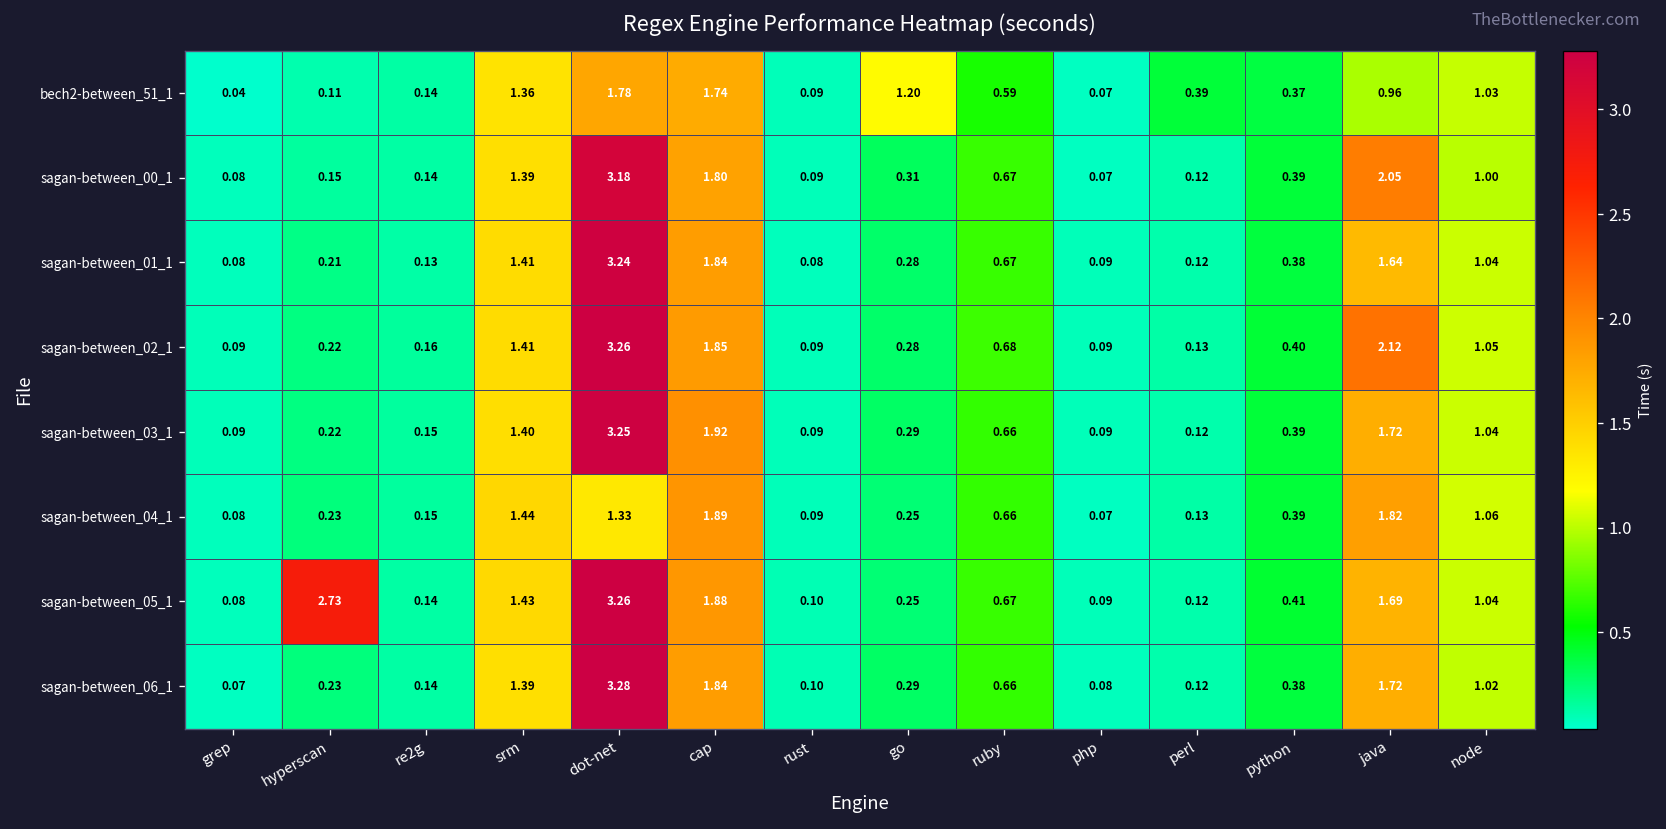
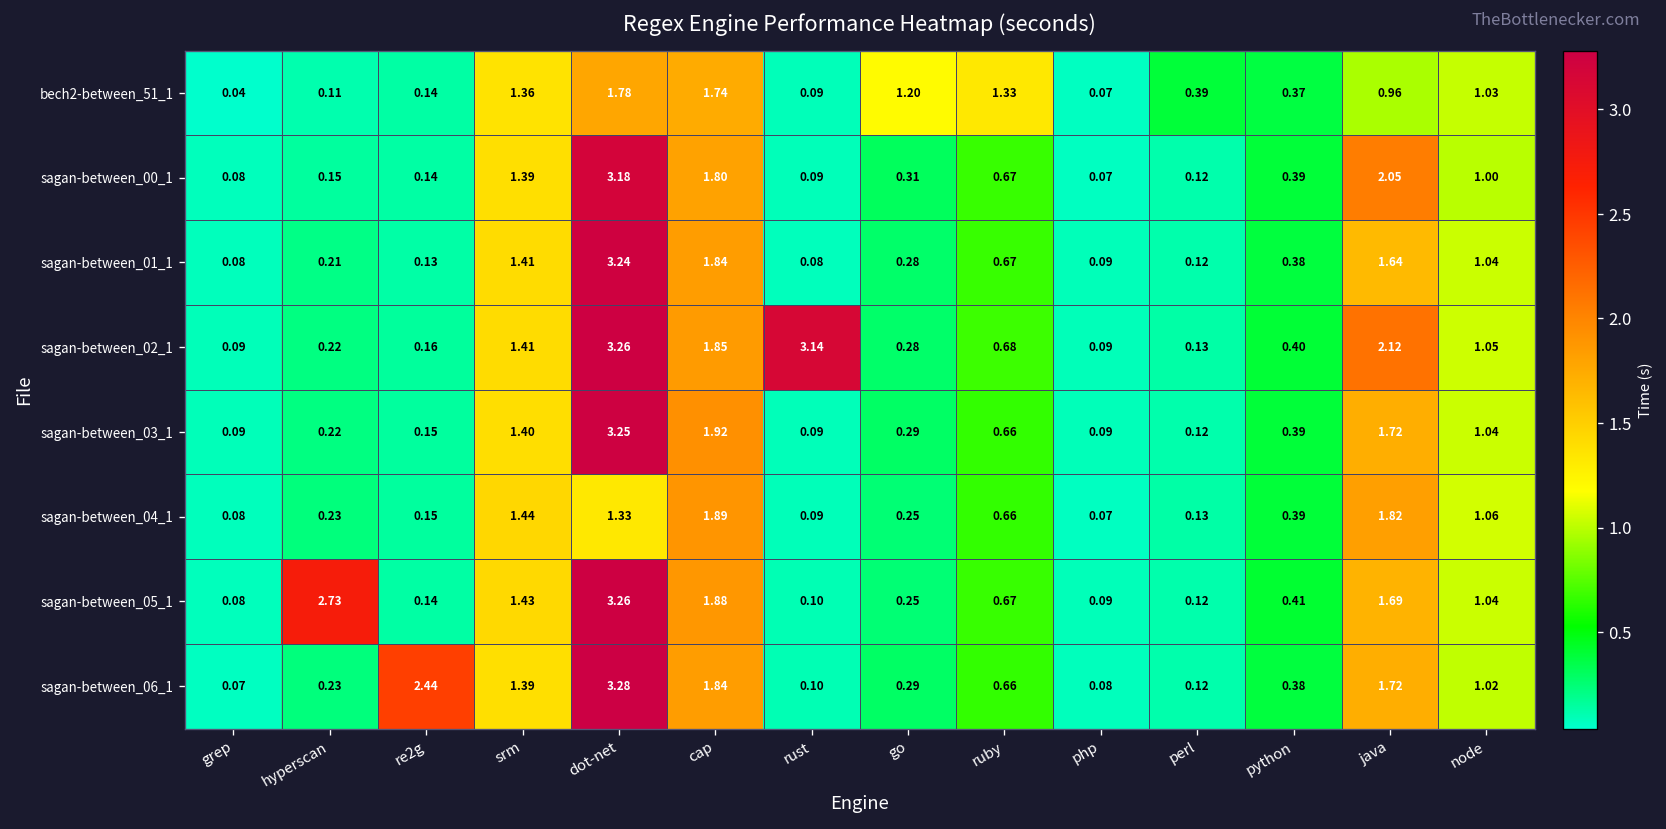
  {
    "bech2-between_51_1": {
      "grep": 0.04,
      "hyperscan": 0.11,
      "re2g": 0.14,
      "srm": 1.36,
      "dot-net": 1.78,
      "cap": 1.74,
      "rust": 0.09,
      "go": 1.20,
-     "ruby": 0.59,
+     "ruby": 1.33,
      "php": 0.07,
      "perl": 0.39,
      "python": 0.37,
      "java": 0.96,
      "node": 1.03
    },
    "sagan-between_00_1": {
      "grep": 0.08,
      "hyperscan": 0.15,
      "re2g": 0.14,
      "srm": 1.39,
      "dot-net": 3.18,
      "cap": 1.80,
      "rust": 0.09,
      "go": 0.31,
      "ruby": 0.67,
      "php": 0.07,
      "perl": 0.12,
      "python": 0.39,
      "java": 2.05,
      "node": 1.00
    },
    "sagan-between_01_1": {
      "grep": 0.08,
      "hyperscan": 0.21,
      "re2g": 0.13,
      "srm": 1.41,
      "dot-net": 3.24,
      "cap": 1.84,
      "rust": 0.08,
      "go": 0.28,
      "ruby": 0.67,
      "php": 0.09,
      "perl": 0.12,
      "python": 0.38,
      "java": 1.64,
      "node": 1.04
    },
    "sagan-between_02_1": {
      "grep": 0.09,
      "hyperscan": 0.22,
      "re2g": 0.16,
      "srm": 1.41,
      "dot-net": 3.26,
      "cap": 1.85,
-     "rust": 0.09,
+     "rust": 3.14,
      "go": 0.28,
      "ruby": 0.68,
      "php": 0.09,
      "perl": 0.13,
      "python": 0.40,
      "java": 2.12,
      "node": 1.05
    },
    "sagan-between_03_1": {
      "grep": 0.09,
      "hyperscan": 0.22,
      "re2g": 0.15,
      "srm": 1.40,
      "dot-net": 3.25,
      "cap": 1.92,
      "rust": 0.09,
      "go": 0.29,
      "ruby": 0.66,
      "php": 0.09,
      "perl": 0.12,
      "python": 0.39,
      "java": 1.72,
      "node": 1.04
    },
    "sagan-between_04_1": {
      "grep": 0.08,
      "hyperscan": 0.23,
      "re2g": 0.15,
      "srm": 1.44,
      "dot-net": 1.33,
      "cap": 1.89,
      "rust": 0.09,
      "go": 0.25,
      "ruby": 0.66,
      "php": 0.07,
      "perl": 0.13,
      "python": 0.39,
      "java": 1.82,
      "node": 1.06
    },
    "sagan-between_05_1": {
      "grep": 0.08,
      "hyperscan": 2.73,
      "re2g": 0.14,
      "srm": 1.43,
      "dot-net": 3.26,
      "cap": 1.88,
      "rust": 0.10,
      "go": 0.25,
      "ruby": 0.67,
      "php": 0.09,
      "perl": 0.12,
      "python": 0.41,
      "java": 1.69,
      "node": 1.04
    },
    "sagan-between_06_1": {
      "grep": 0.07,
      "hyperscan": 0.23,
-     "re2g": 0.14,
+     "re2g": 2.44,
      "srm": 1.39,
      "dot-net": 3.28,
      "cap": 1.84,
      "rust": 0.10,
      "go": 0.29,
      "ruby": 0.66,
      "php": 0.08,
      "perl": 0.12,
      "python": 0.38,
      "java": 1.72,
      "node": 1.02
    }
  }
